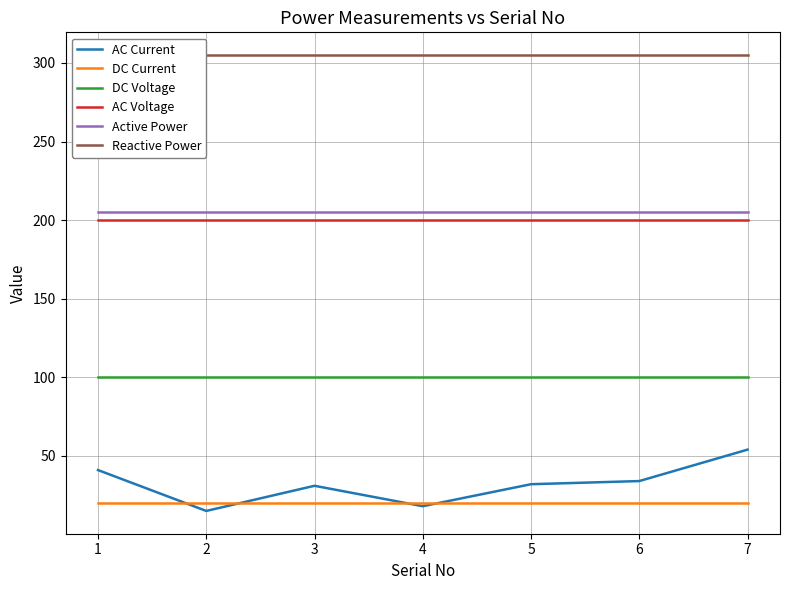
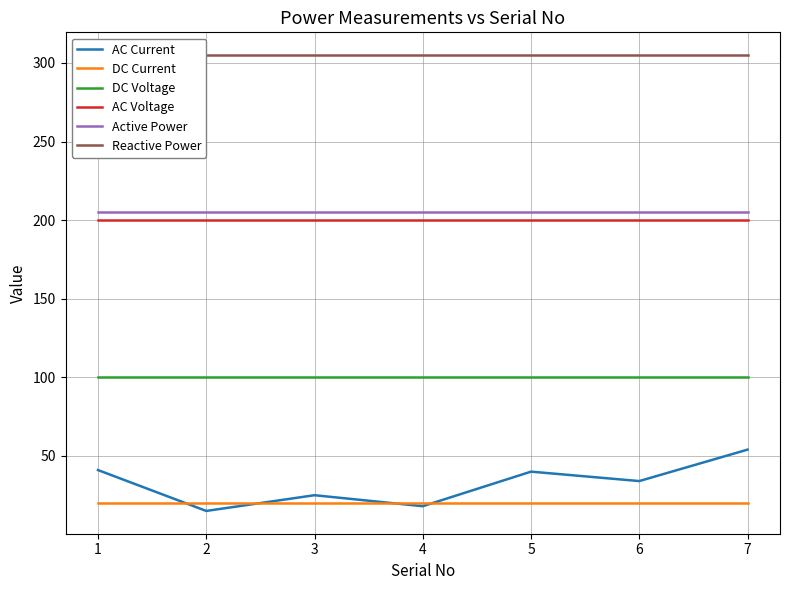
  {
    "AC Current": {
      "1": 41,
      "2": 15,
-     "3": 31,
+     "3": 25,
      "4": 18,
-     "5": 32,
+     "5": 40,
      "6": 34,
      "7": 54
    },
    "DC Current": {
      "1": 20,
      "2": 20,
      "3": 20,
      "4": 20,
      "5": 20,
      "6": 20,
      "7": 20
    },
    "DC Voltage": {
      "1": 100,
      "2": 100,
      "3": 100,
      "4": 100,
      "5": 100,
      "6": 100,
      "7": 100
    },
    "AC Voltage": {
      "1": 200,
      "2": 200,
      "3": 200,
      "4": 200,
      "5": 200,
      "6": 200,
      "7": 200
    },
    "Active Power": {
      "1": 205,
      "2": 205,
      "3": 205,
      "4": 205,
      "5": 205,
      "6": 205,
      "7": 205
    },
    "Reactive Power": {
      "3": 305,
      "4": 305,
      "5": 305,
      "6": 305,
      "7": 305
    }
  }
